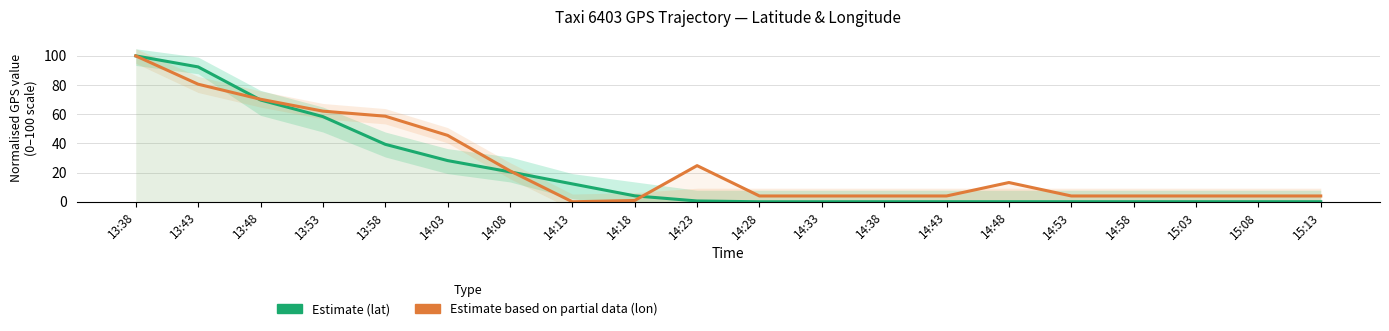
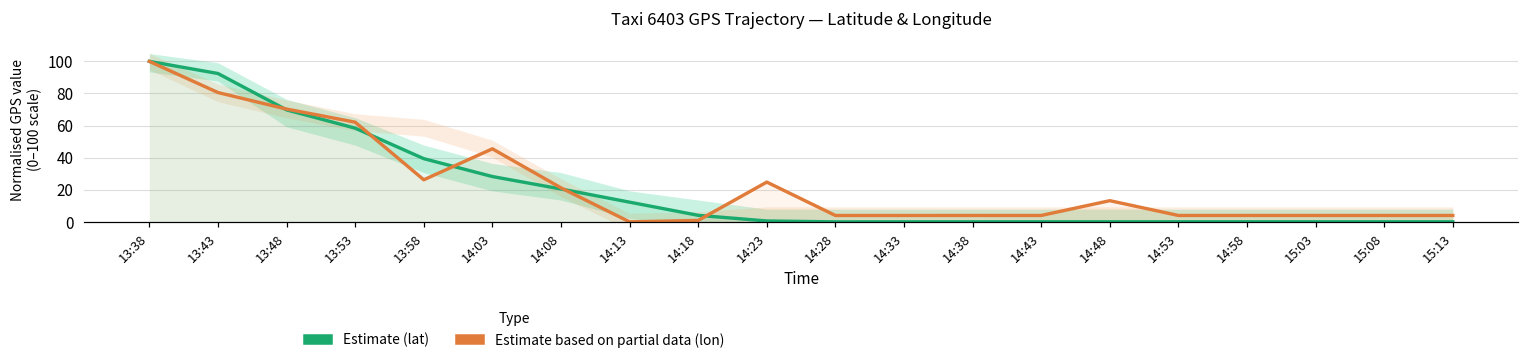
  {
    "Estimate based on partial data (lon)": {
      "13:43": 81,
      "13:53": 62,
-     "13:58": 59,
+     "13:58": 26,
      "14:03": 46,
      "14:13": 0,
      "14:18": 1,
      "14:23": 25,
      "14:28": 4,
      "14:33": 4,
      "14:38": 4,
      "14:43": 4,
      "14:48": 13,
      "14:53": 4,
      "14:58": 4,
      "15:03": 4,
      "15:08": 4,
      "15:13": 4
    }
  }
